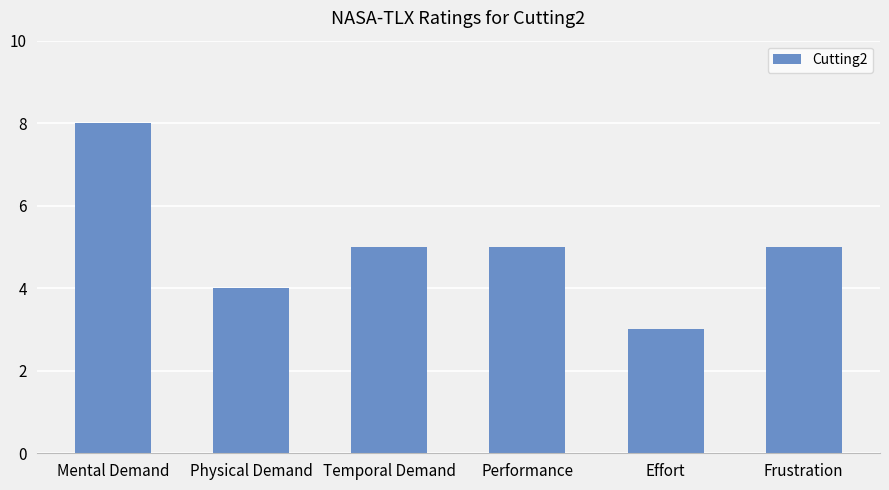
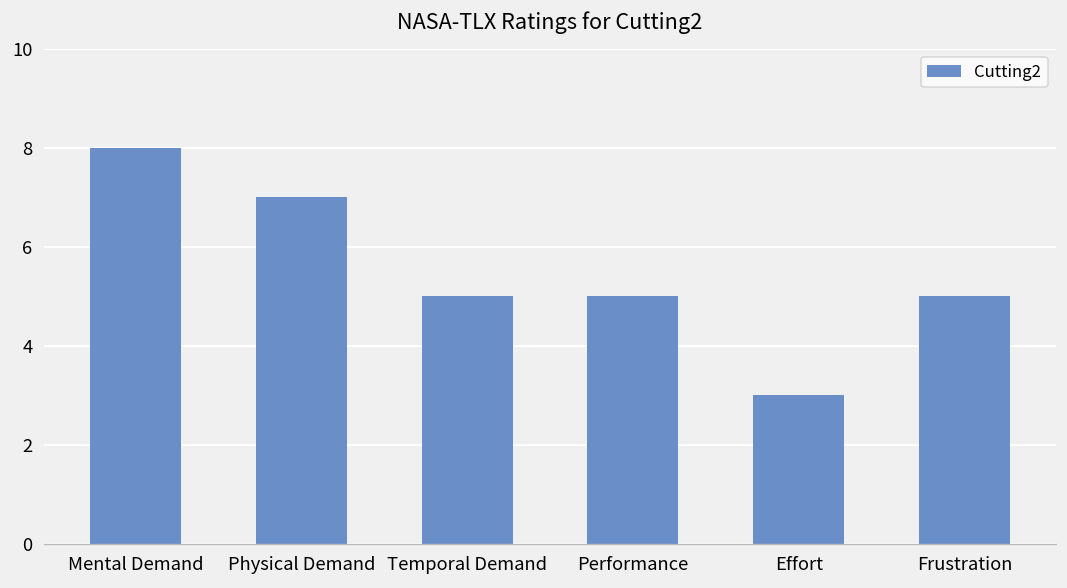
  {
    "Mental Demand": 8,
-   "Physical Demand": 4,
+   "Physical Demand": 7,
    "Temporal Demand": 5,
    "Performance": 5,
    "Effort": 3,
    "Frustration": 5
  }
